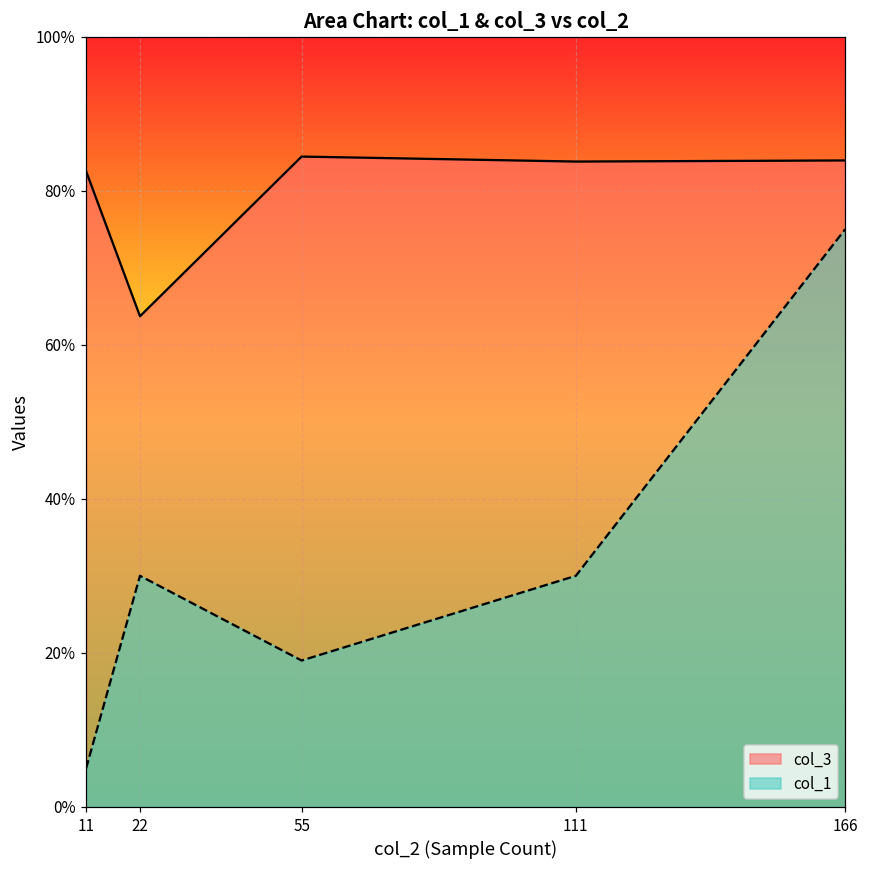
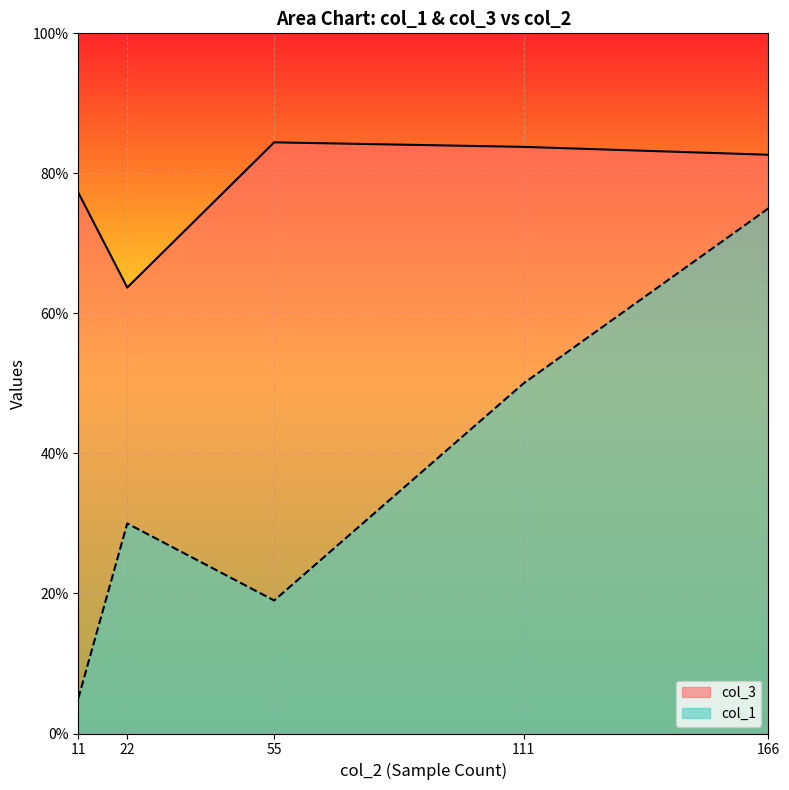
  {
    "col_3": {
-     "11": "83%",
+     "11": "77%",
      "22": "64%",
      "55": "84%",
      "111": "84%",
-     "166": "84%"
+     "166": "83%"
    },
    "col_1": {
      "11": "5%",
      "22": "30%",
      "55": "19%",
-     "111": "30%",
+     "111": "50%",
      "166": "75%"
    }
  }
